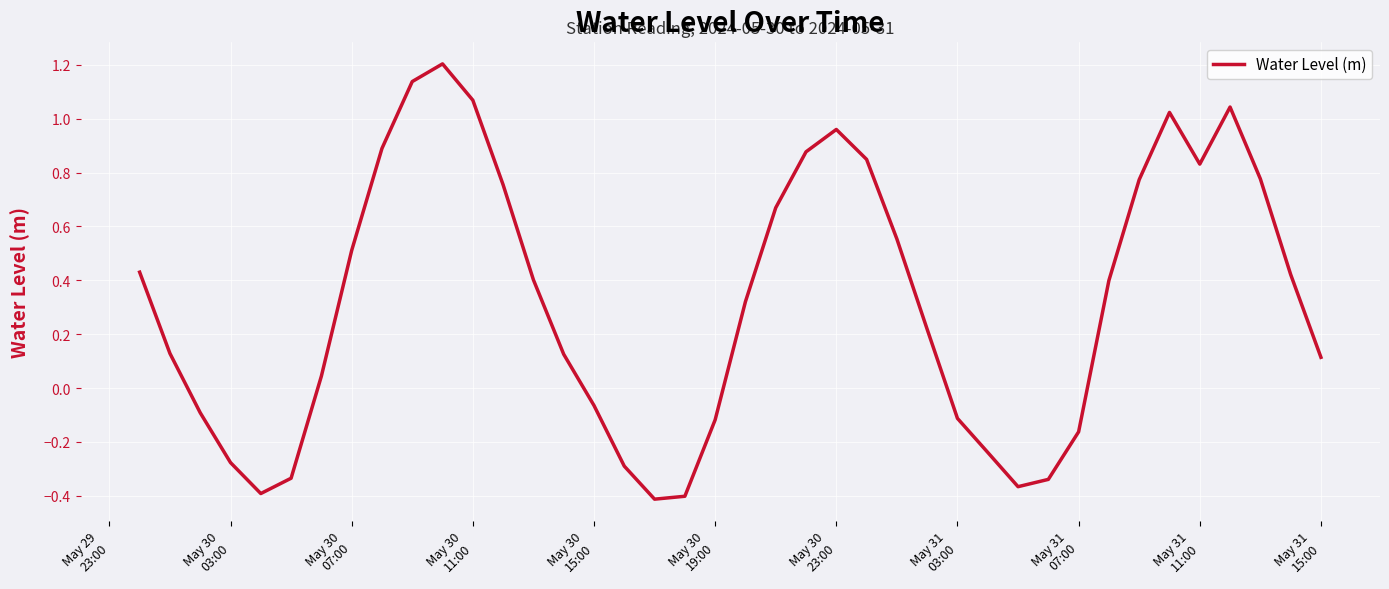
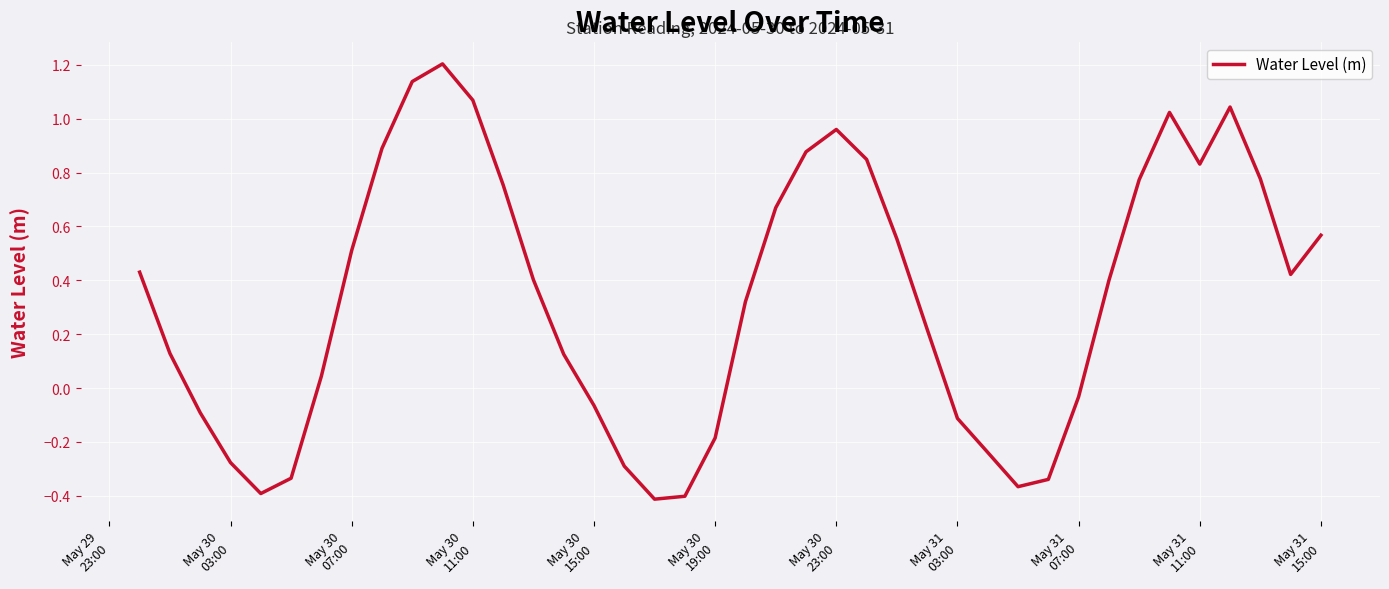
  {
    "May 30 03:00": -0.28,
    "May 30 07:00": 0.51,
    "May 30 11:00": 1.07,
    "May 30 15:00": -0.06,
-   "May 30 19:00": -0.12,
+   "May 30 19:00": -0.19,
    "May 30 23:00": 0.96,
    "May 31 03:00": -0.11,
-   "May 31 07:00": -0.16,
+   "May 31 07:00": -0.03,
    "May 31 11:00": 0.83,
-   "May 31 15:00": 0.11
+   "May 31 15:00": 0.57
  }
